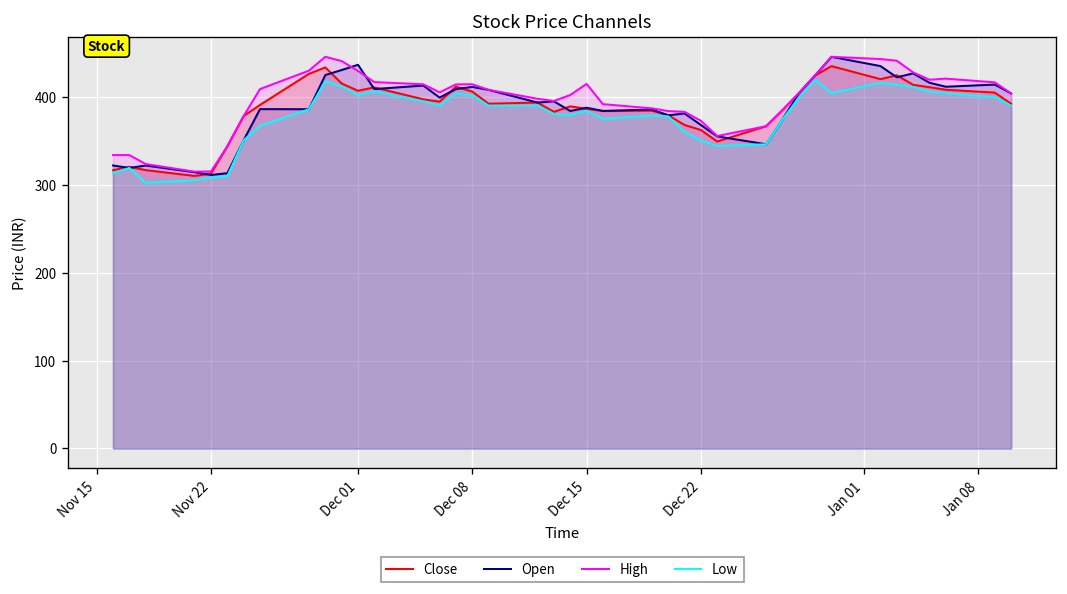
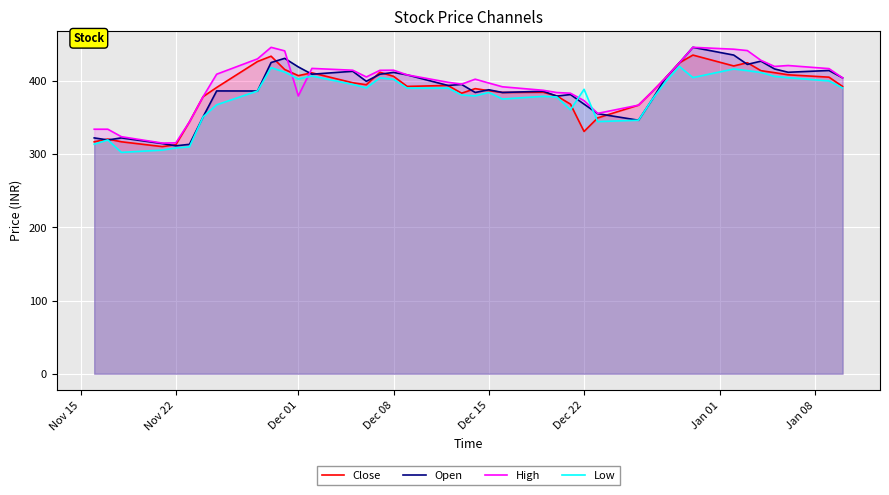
  {
    "Close": {
      "Dec 01": 410,
      "Dec 08": 410,
-     "Dec 22": 360
+     "Dec 22": 330
    },
    "Open": {
-     "Dec 01": 440,
+     "Dec 01": 420,
      "Dec 22": 370
    },
    "High": {
-     "Dec 01": 430,
-     "Dec 15": 420,
+     "Dec 01": 380,
+     "Dec 15": 400,
      "Dec 22": 370
    },
    "Low": {
      "Dec 01": 400,
      "Dec 08": 400,
-     "Dec 22": 350
+     "Dec 22": 390
    }
  }
